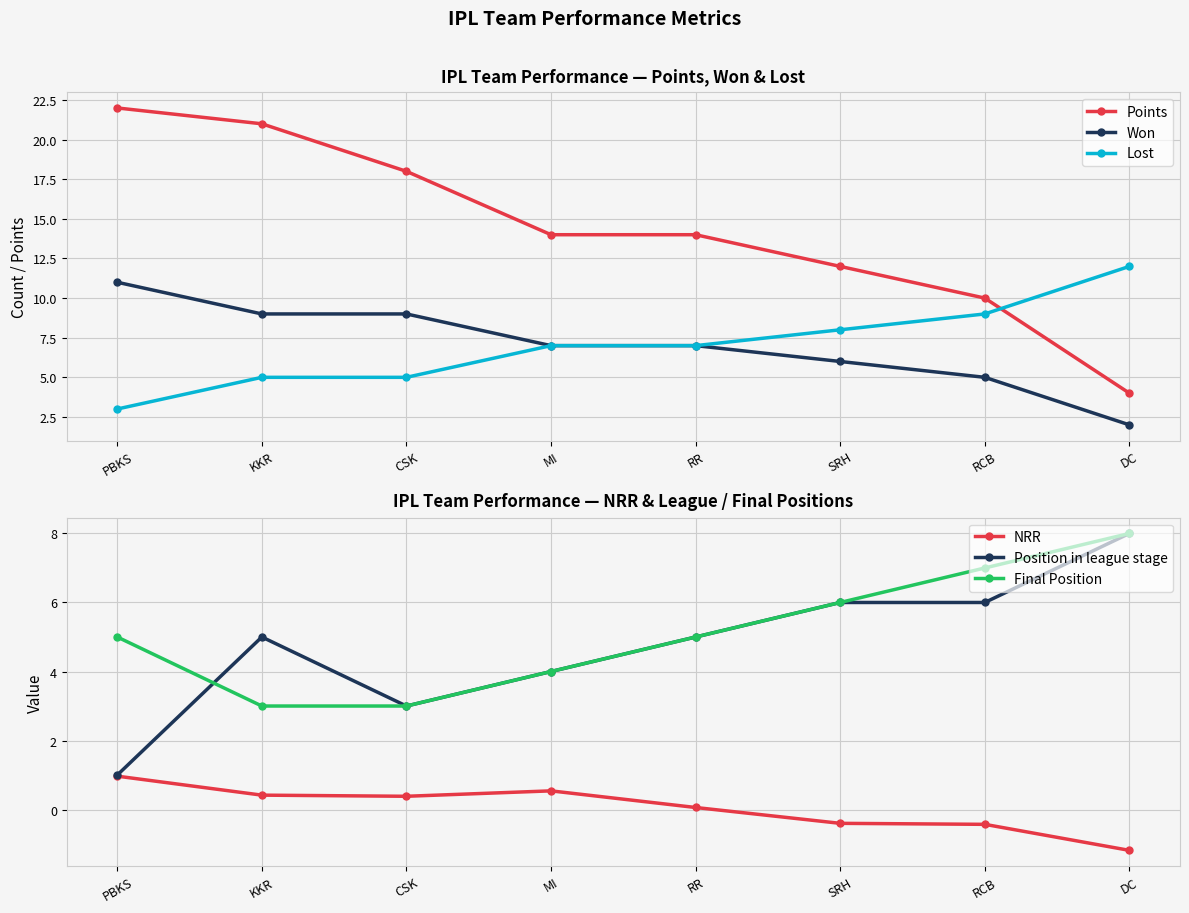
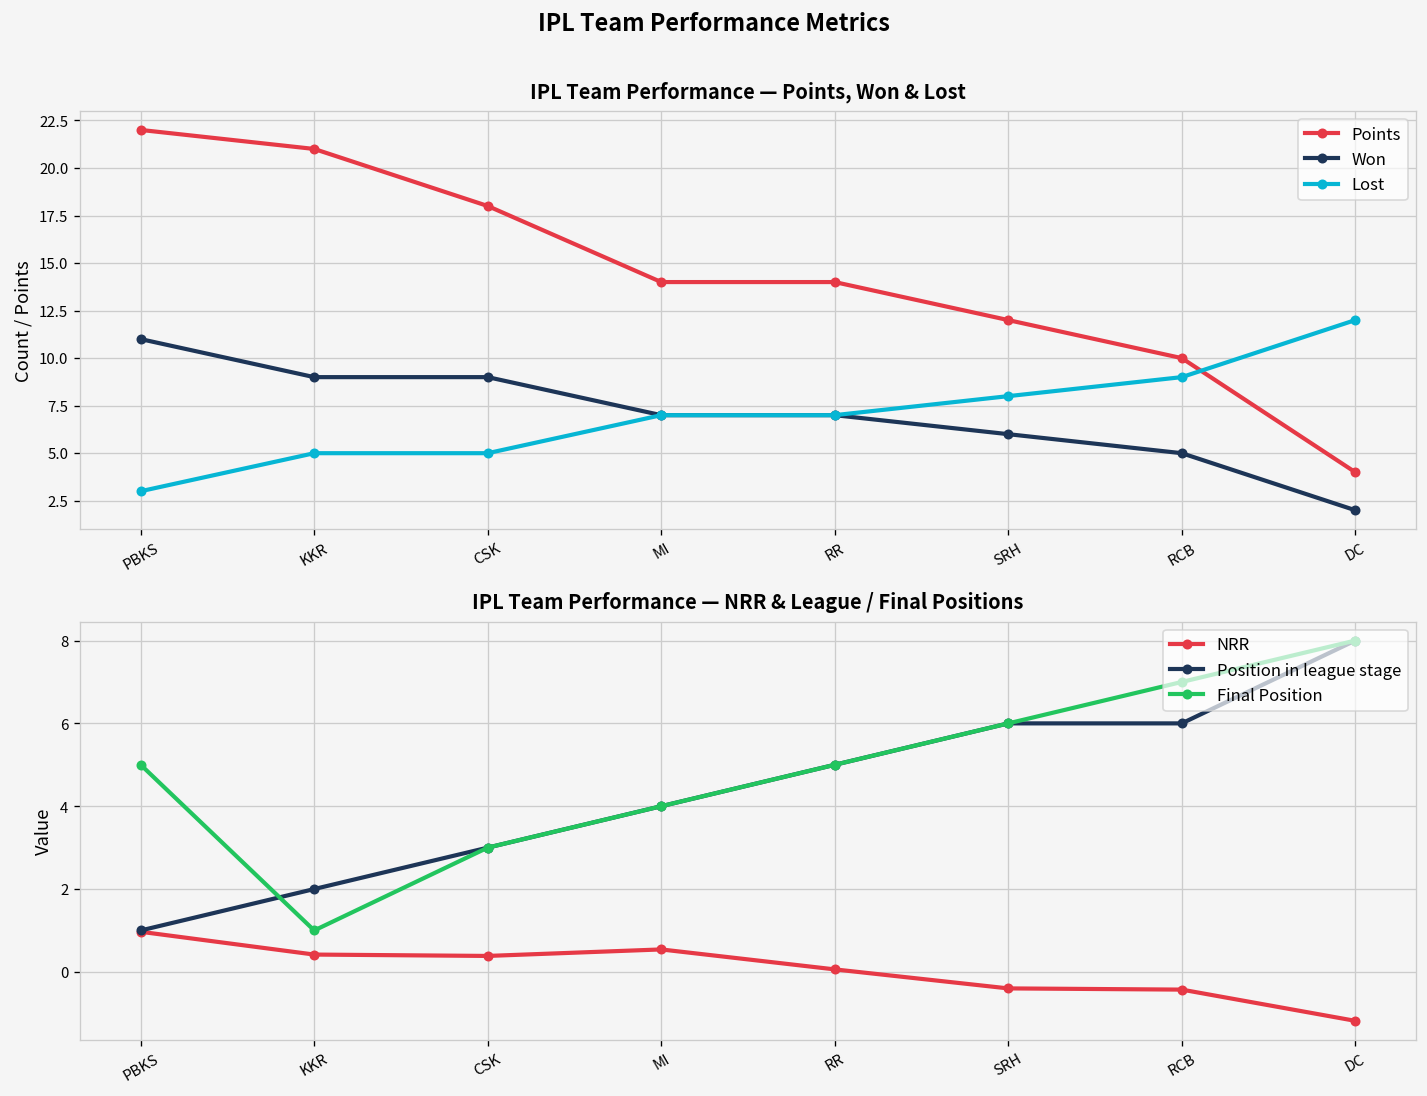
  {
    "IPL Team Performance — Points, Won & Lost": {
      "Points": {
        "PBKS": 22.0,
        "KKR": 21.0,
        "CSK": 18.0,
        "MI": 14.0,
        "RR": 14.0,
        "SRH": 12.0,
        "RCB": 10.0,
        "DC": 4.0
      },
      "Won": {
        "PBKS": 11.0,
        "KKR": 9.0,
        "CSK": 9.0,
        "SRH": 6.0,
        "RCB": 5.0,
        "DC": 2.0
      },
      "Lost": {
        "PBKS": 3.0,
        "KKR": 5.0,
        "CSK": 5.0,
        "SRH": 8.0,
        "RCB": 9.0,
        "DC": 12.0
      }
    },
    "IPL Team Performance — NRR & League / Final Positions": {
      "NRR": {
        "KKR": 0.4,
        "CSK": 0.4,
        "MI": 0.5,
        "RR": 0,
        "SRH": -0.4,
        "RCB": -0.4,
        "DC": -1.2
      },
      "Position in league stage": {
-       "KKR": 5,
+       "KKR": 2,
        "RCB": 6
      },
      "Final Position": {
        "PBKS": 5,
-       "KKR": 3
+       "KKR": 1
      }
    }
  }
